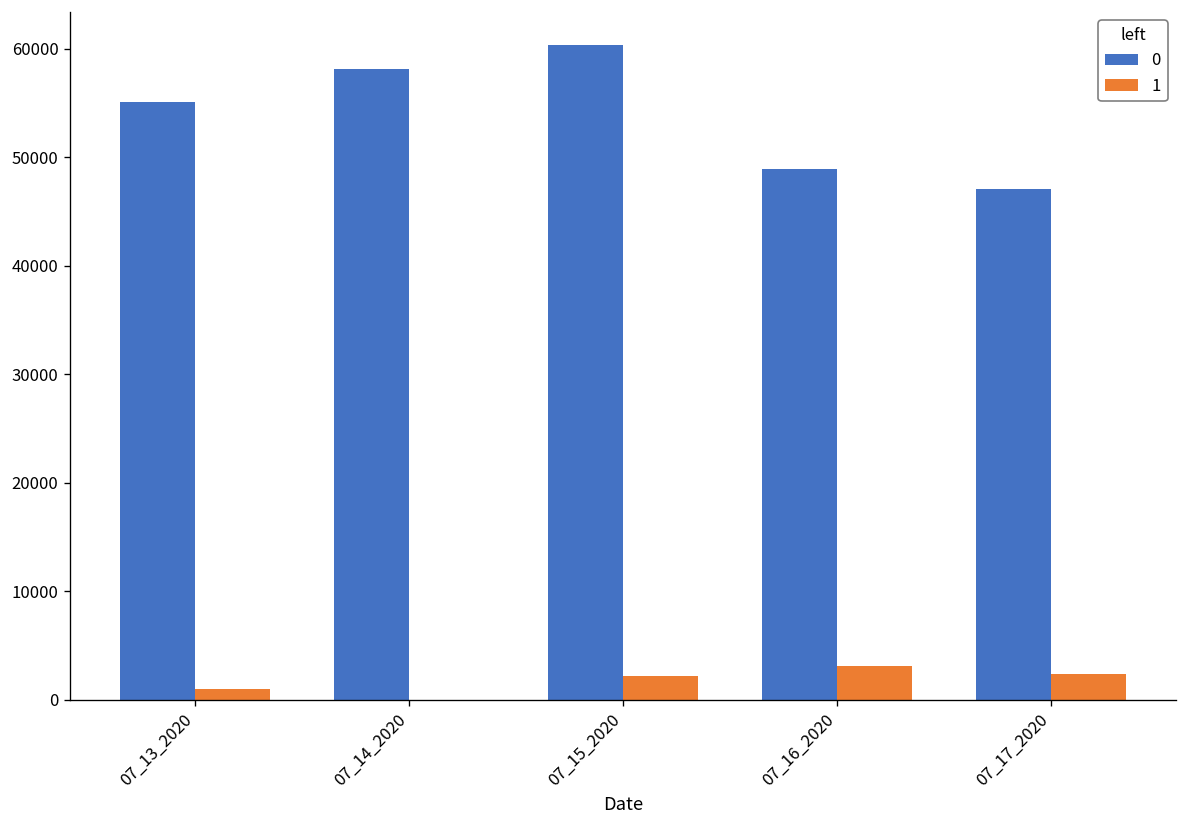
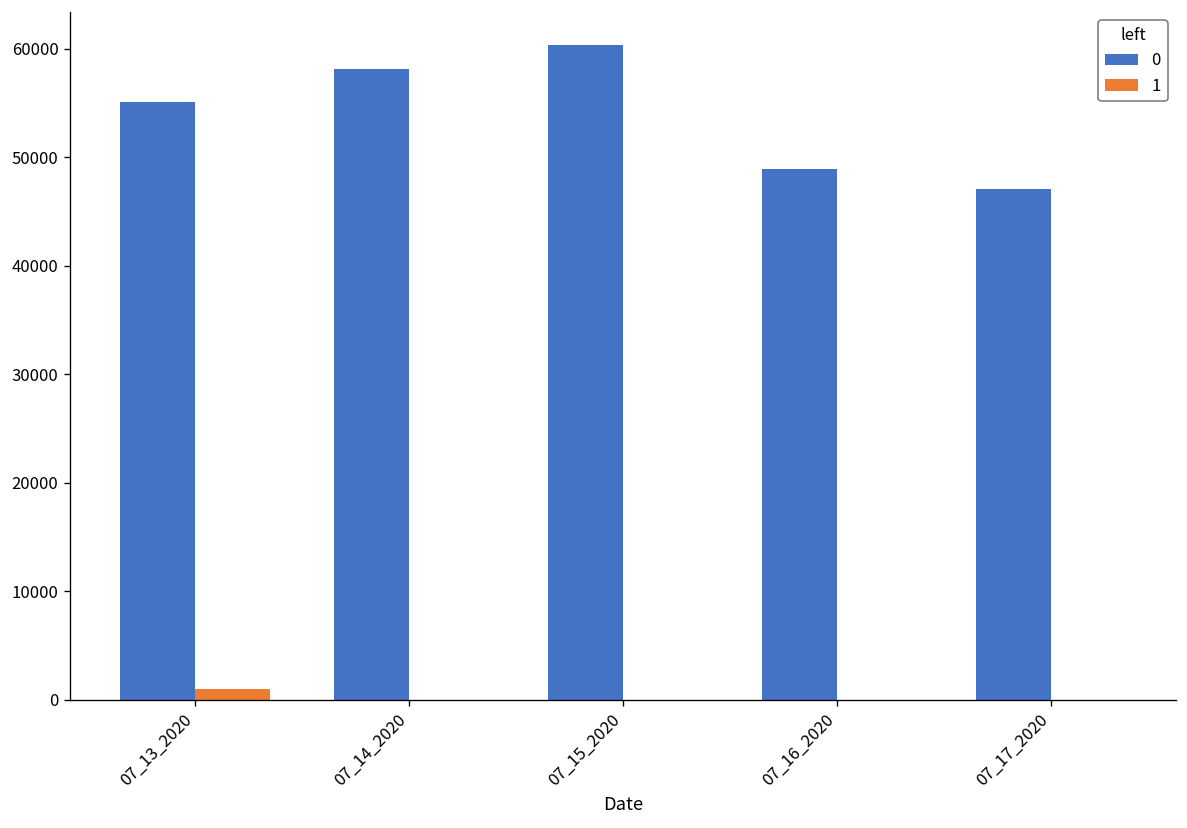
  {
    "0": {
      "07_13_2020": 55000,
      "07_14_2020": 58000,
      "07_15_2020": 60000,
      "07_16_2020": 49000,
      "07_17_2020": 47000
    },
    "1": {
      "07_13_2020": 1000,
-     "07_15_2020": 2000,
-     "07_16_2020": 3000,
-     "07_17_2020": 2000
+     "07_15_2020": 0,
+     "07_16_2020": 0,
+     "07_17_2020": 0
    }
  }
